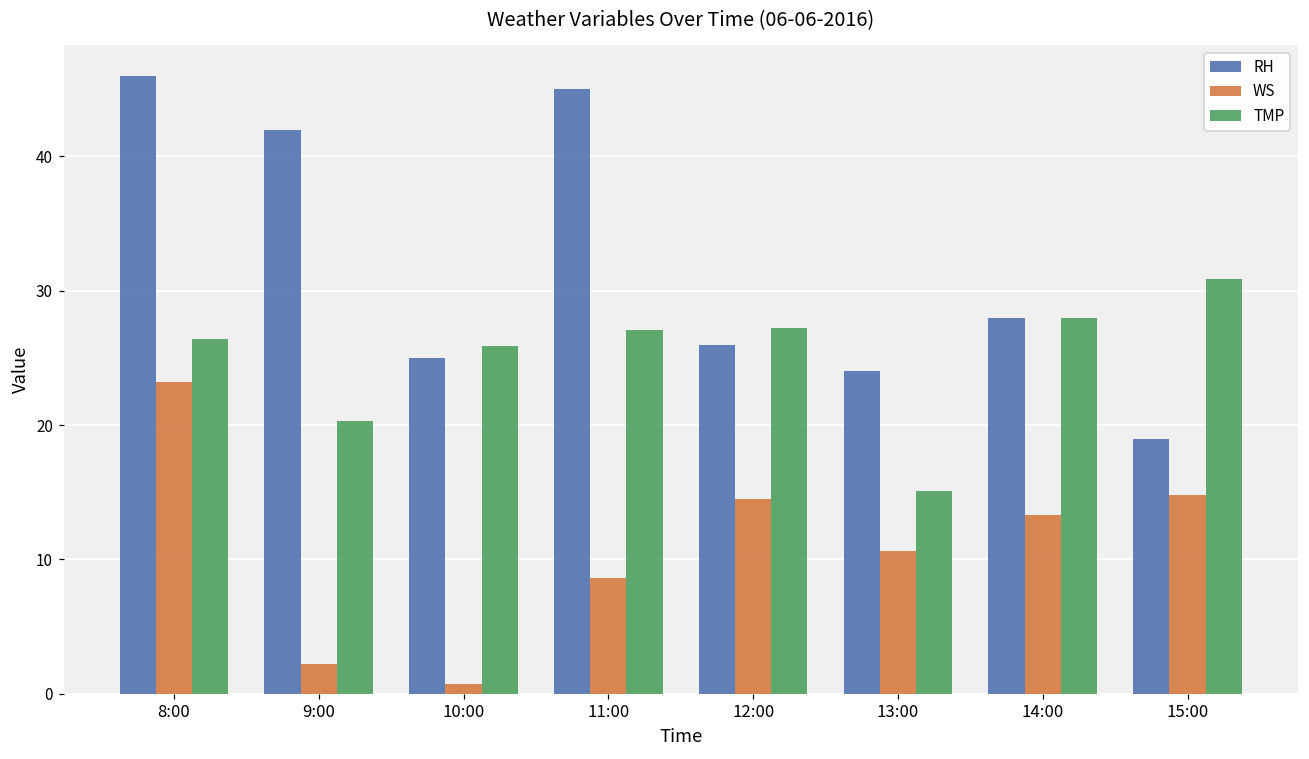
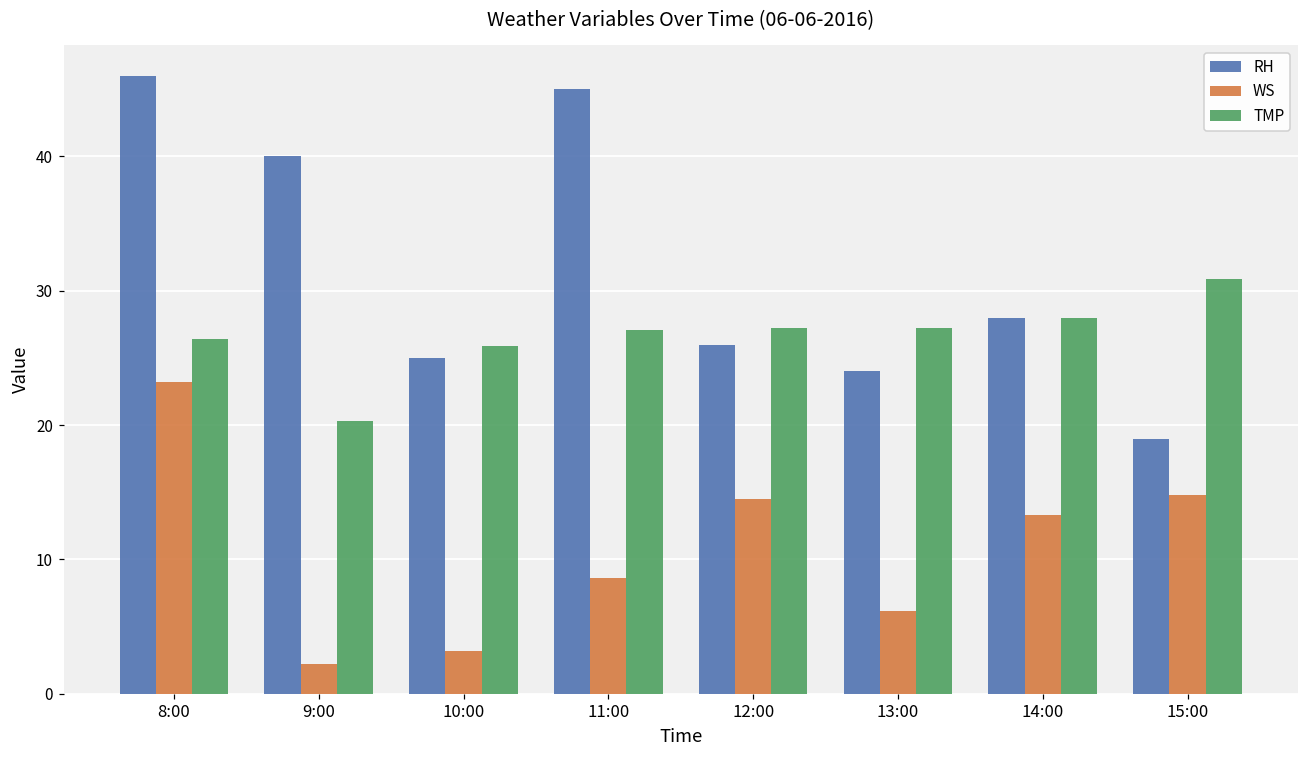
  {
    "RH": {
      "8:00": 46,
-     "9:00": 42,
+     "9:00": 40,
      "10:00": 25,
      "11:00": 45,
      "12:00": 26,
      "13:00": 24,
      "14:00": 28,
      "15:00": 19
    },
    "WS": {
      "8:00": 23.2,
      "9:00": 2.2,
-     "10:00": 0.7,
+     "10:00": 3.2,
      "11:00": 8.6,
      "12:00": 14.5,
-     "13:00": 10.6,
+     "13:00": 6.2,
      "14:00": 13.3,
      "15:00": 14.8
    },
    "TMP": {
      "8:00": 26.4,
      "9:00": 20.3,
      "10:00": 25.9,
      "11:00": 27.1,
      "12:00": 27.2,
-     "13:00": 15.1,
+     "13:00": 27.2,
      "14:00": 28.0,
      "15:00": 30.9
    }
  }
